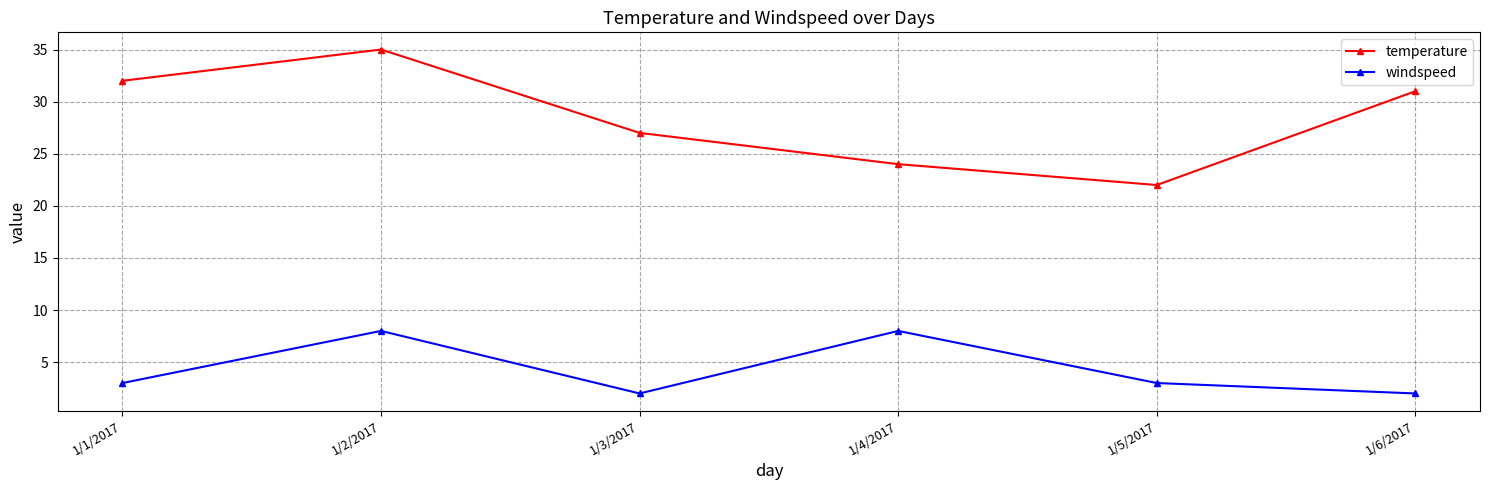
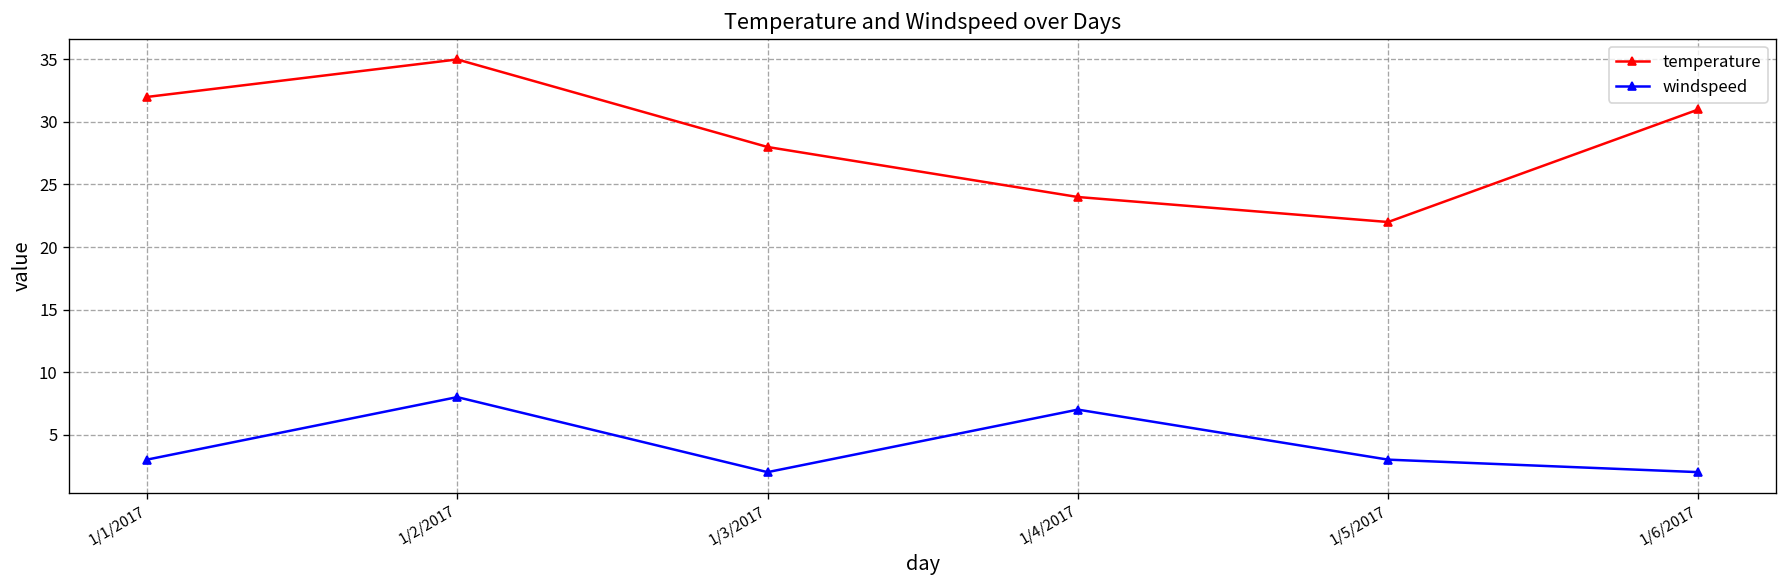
  {
    "temperature": {
      "1/1/2017": 32,
      "1/2/2017": 35,
-     "1/3/2017": 27,
+     "1/3/2017": 28,
      "1/4/2017": 24,
      "1/5/2017": 22,
      "1/6/2017": 31
    },
    "windspeed": {
      "1/1/2017": 3,
      "1/2/2017": 8,
      "1/3/2017": 2,
-     "1/4/2017": 8,
+     "1/4/2017": 7,
      "1/5/2017": 3,
      "1/6/2017": 2
    }
  }
